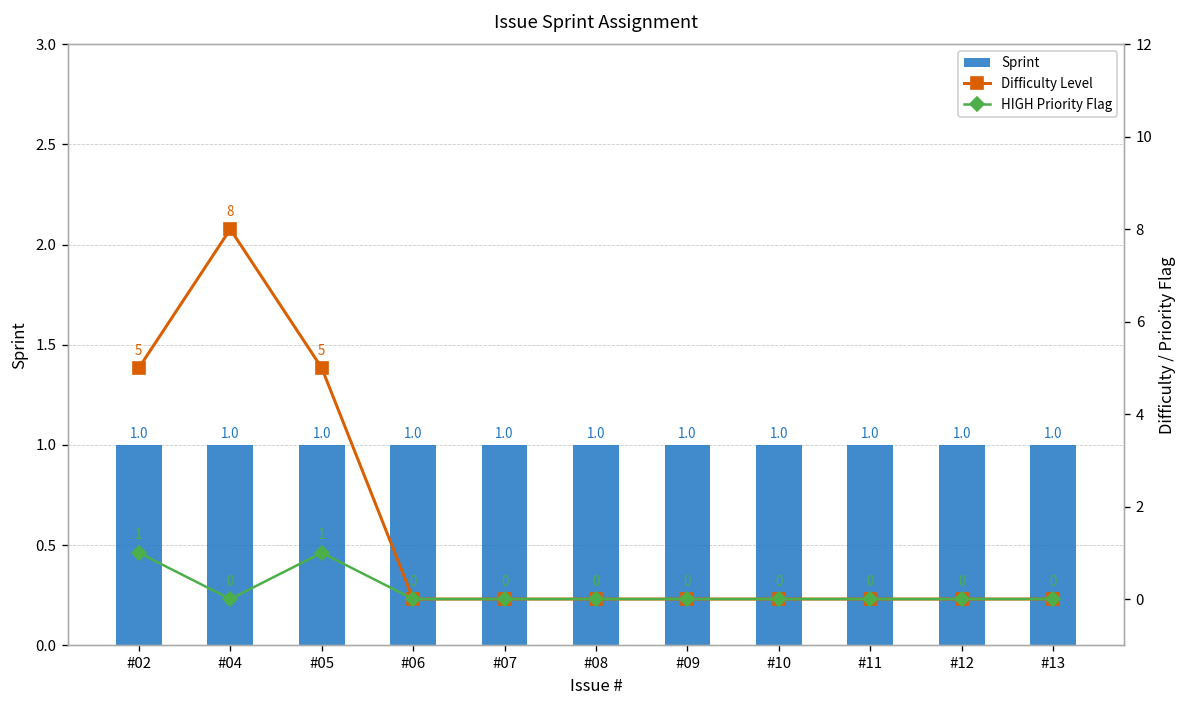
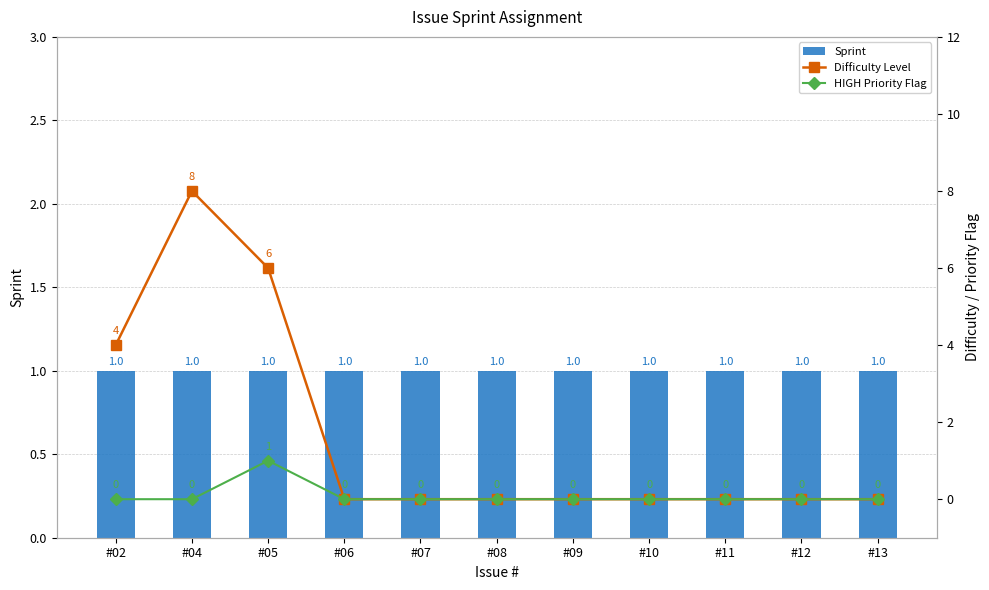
  {
    "Sprint": {
      "#02": 1.0,
      "#04": 1.0,
      "#05": 1.0,
      "#06": 1.0,
      "#07": 1.0,
      "#08": 1.0,
      "#09": 1.0,
      "#10": 1.0,
      "#11": 1.0,
      "#12": 1.0,
      "#13": 1.0
    },
    "Difficulty Level": {
-     "#02": 5,
+     "#02": 4,
      "#04": 8,
-     "#05": 5
+     "#05": 6
    },
    "HIGH Priority Flag": {
-     "#02": 1,
+     "#02": 0,
      "#04": 0
    }
  }
